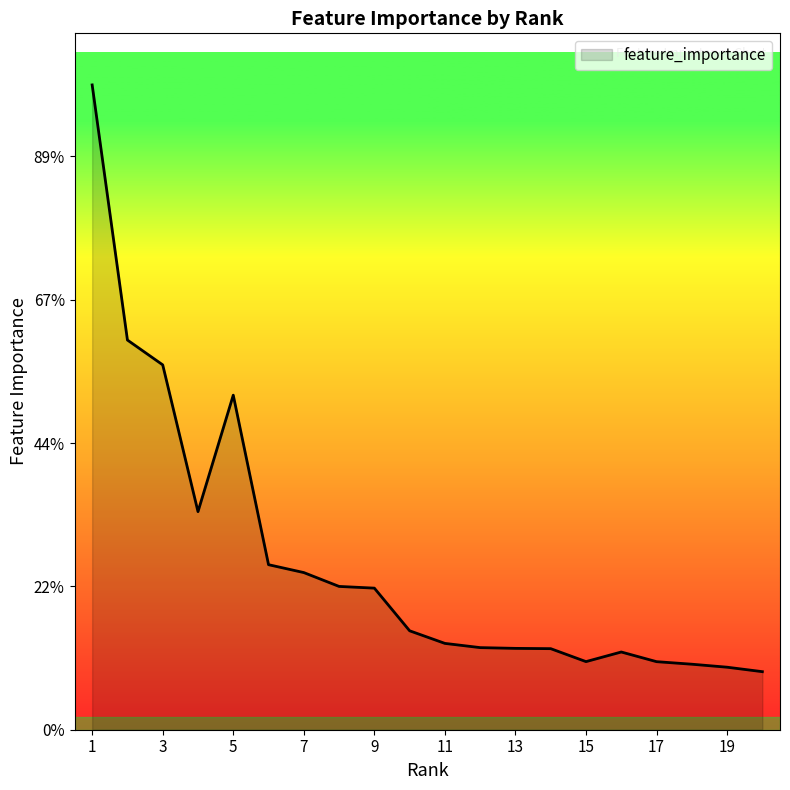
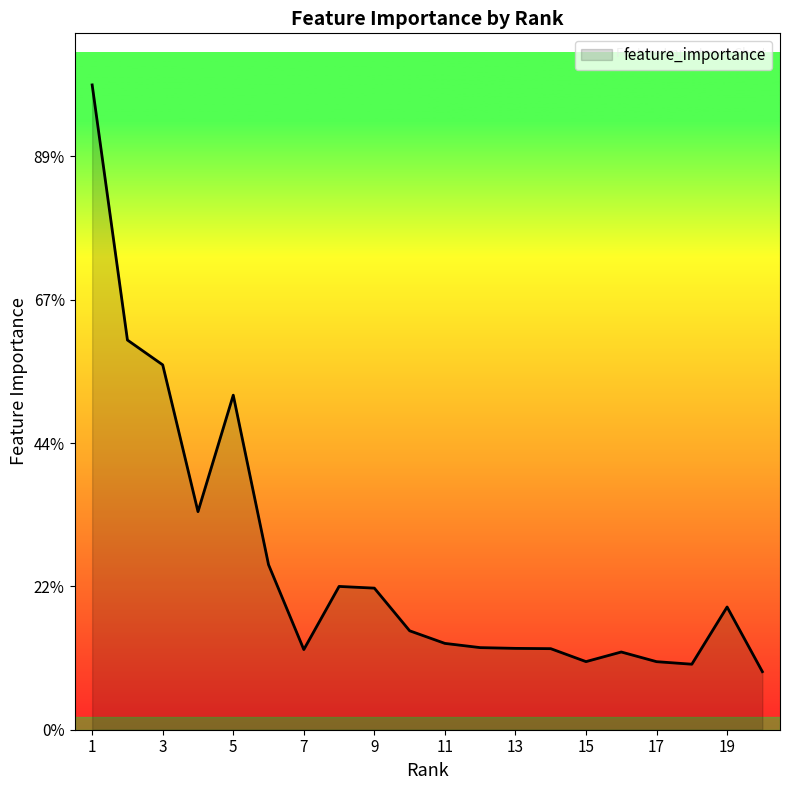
  {
    "1": "100%",
    "3": "57%",
    "5": "52%",
-   "7": "24%",
+   "7": "12%",
    "9": "22%",
    "11": "13%",
    "13": "13%",
    "15": "11%",
    "17": "11%",
-   "19": "10%"
+   "19": "19%"
  }
